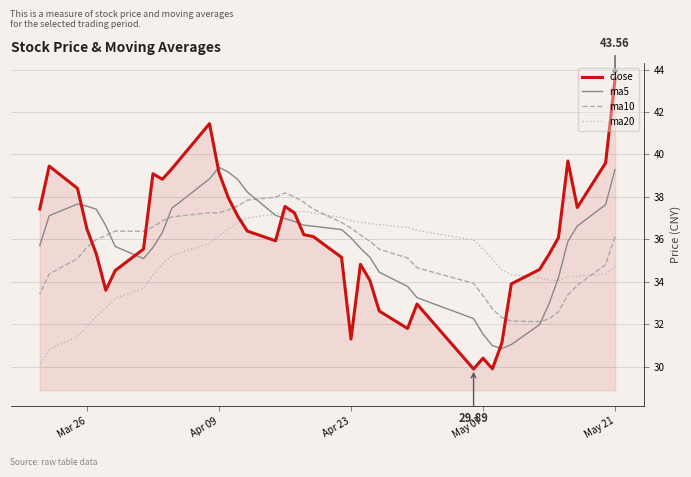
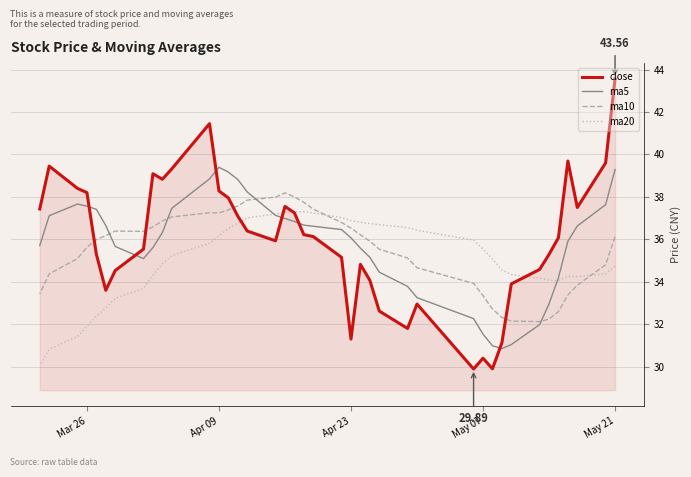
  {
    "close": {
-     "Mar 26": 36.5,
-     "Apr 09": 39.2,
+     "Mar 26": 38.2,
+     "Apr 09": 38.3,
      "Apr 23": 31.3,
      "May 07": 30.4
    }
  }
